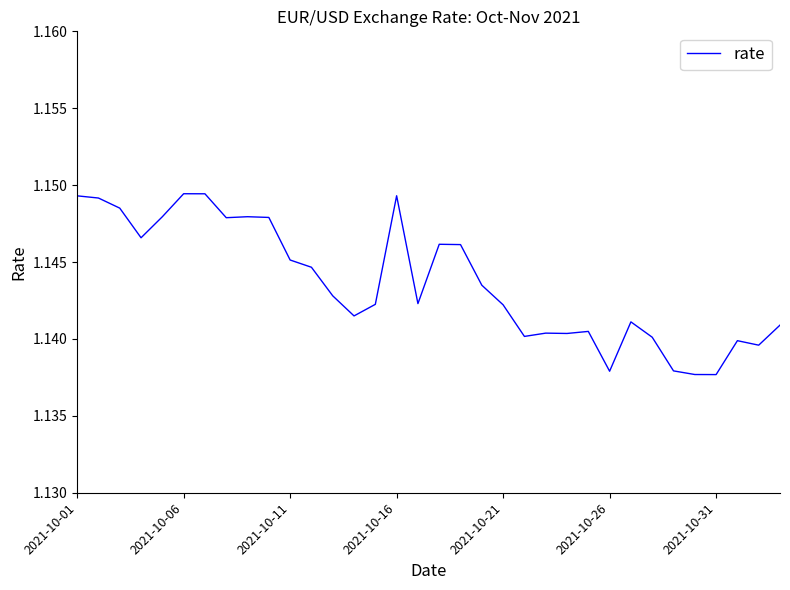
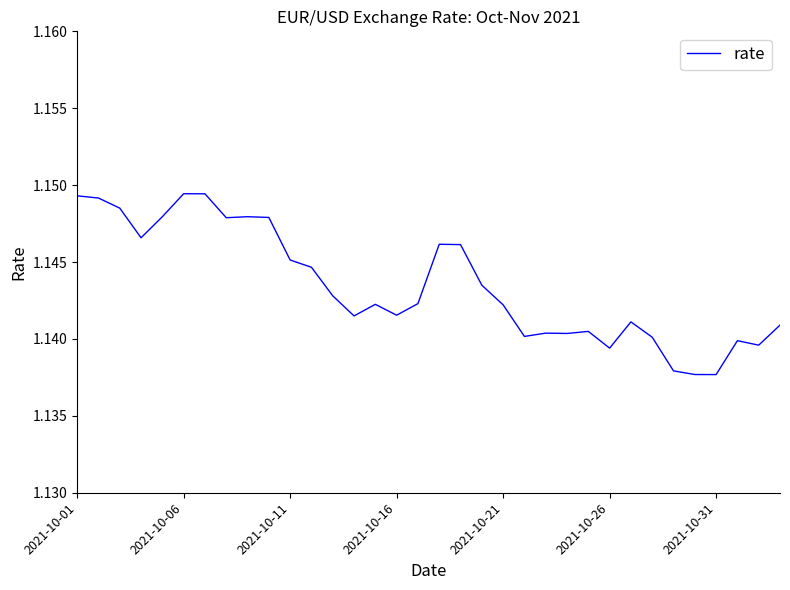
  {
    "2021-10-01": 1.1493,
    "2021-10-06": 1.1494,
    "2021-10-11": 1.1451,
-   "2021-10-16": 1.1493,
+   "2021-10-16": 1.1415,
    "2021-10-21": 1.1422,
-   "2021-10-26": 1.1379,
+   "2021-10-26": 1.1394,
    "2021-10-31": 1.1377
  }
